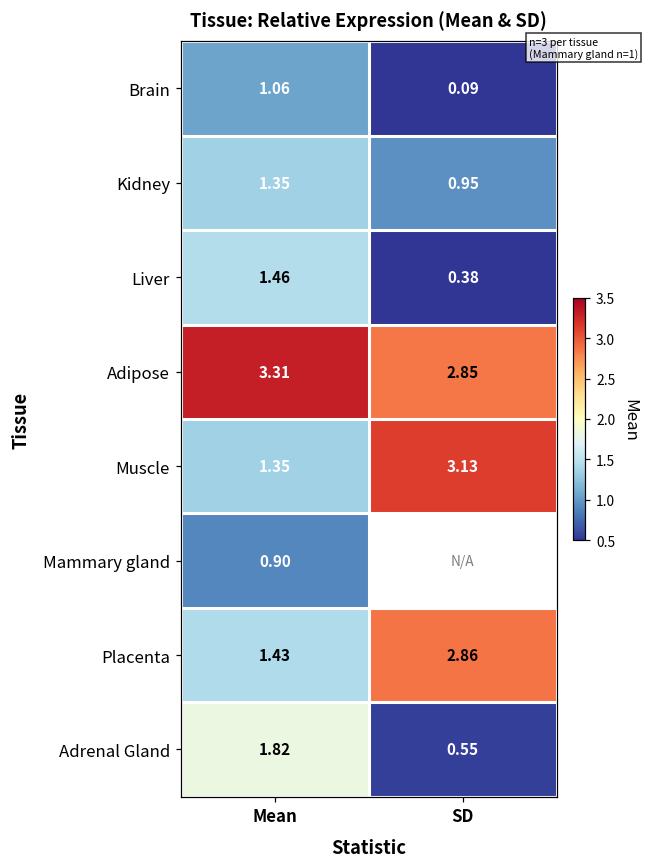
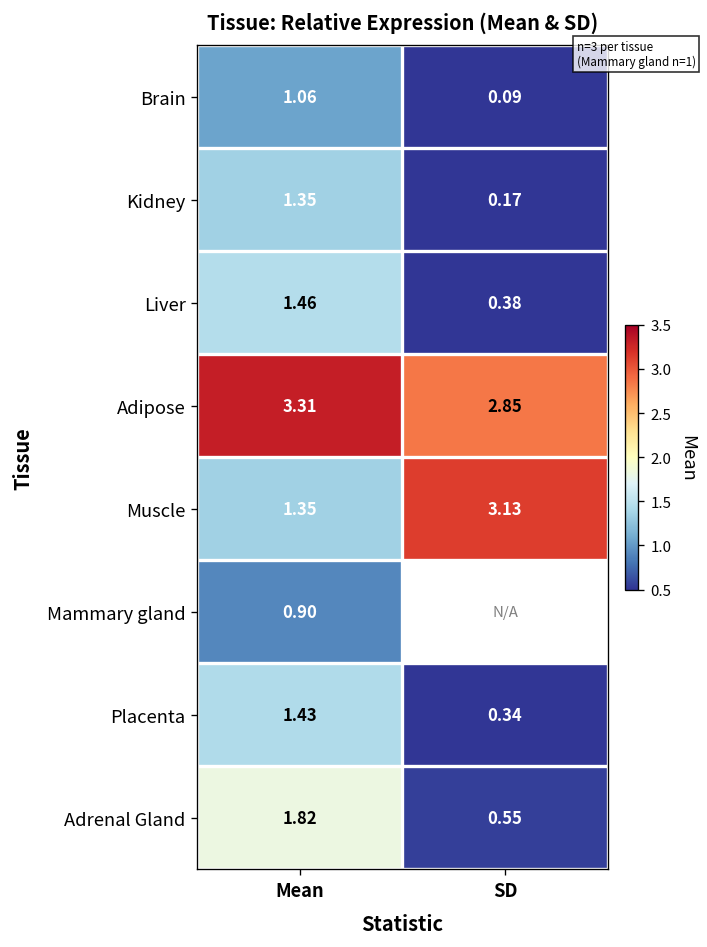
  {
    "Brain": {
      "Mean": 1.06,
      "SD": 0.09
    },
    "Kidney": {
      "Mean": 1.35,
-     "SD": 0.95
+     "SD": 0.17
    },
    "Liver": {
      "Mean": 1.46,
      "SD": 0.38
    },
    "Adipose": {
      "Mean": 3.31,
      "SD": 2.85
    },
    "Muscle": {
      "Mean": 1.35,
      "SD": 3.13
    },
    "Mammary gland": {
      "Mean": 0.90
    },
    "Placenta": {
      "Mean": 1.43,
-     "SD": 2.86
+     "SD": 0.34
    },
    "Adrenal Gland": {
      "Mean": 1.82,
      "SD": 0.55
    }
  }
